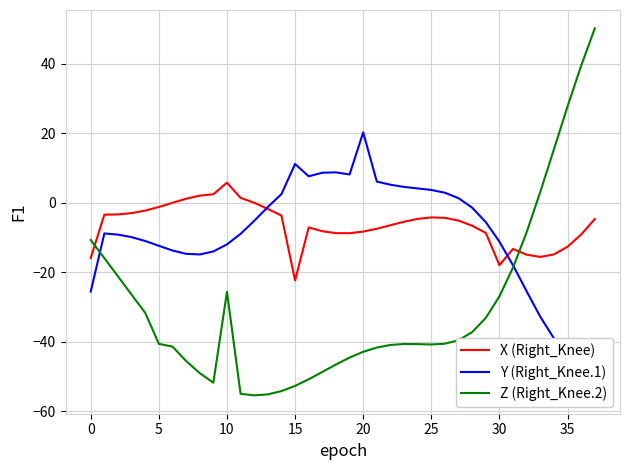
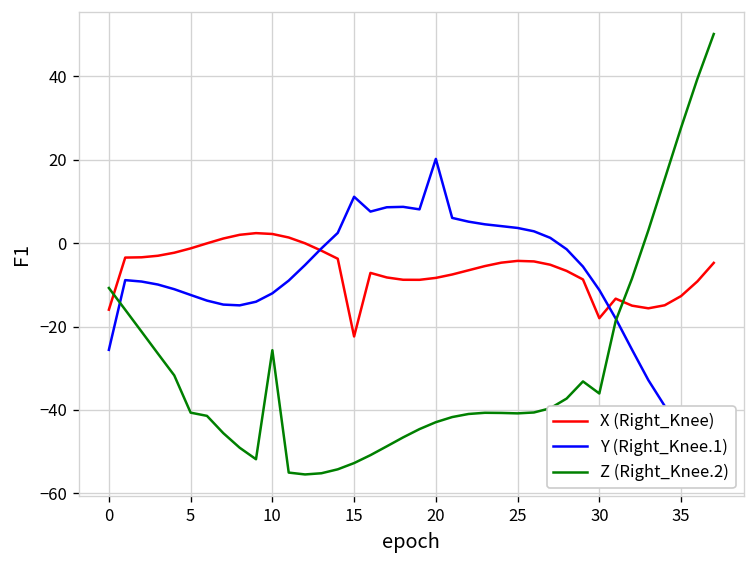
  {
    "X (Right_Knee)": {
      "0": -16,
      "5": -1,
-     "10": 6,
+     "10": 2,
      "15": -22,
      "20": -8,
      "25": -4,
      "30": -18,
      "35": -13
    },
    "Y (Right_Knee.1)": {
      "0": -26,
      "5": -12,
      "10": -12,
      "15": 11,
      "20": 20,
      "25": 4,
      "30": -11
    },
    "Z (Right_Knee.2)": {
      "0": -11,
      "5": -41,
      "10": -26,
      "15": -53,
      "20": -43,
      "25": -41,
-     "30": -27,
+     "30": -36,
      "35": 28
    }
  }
